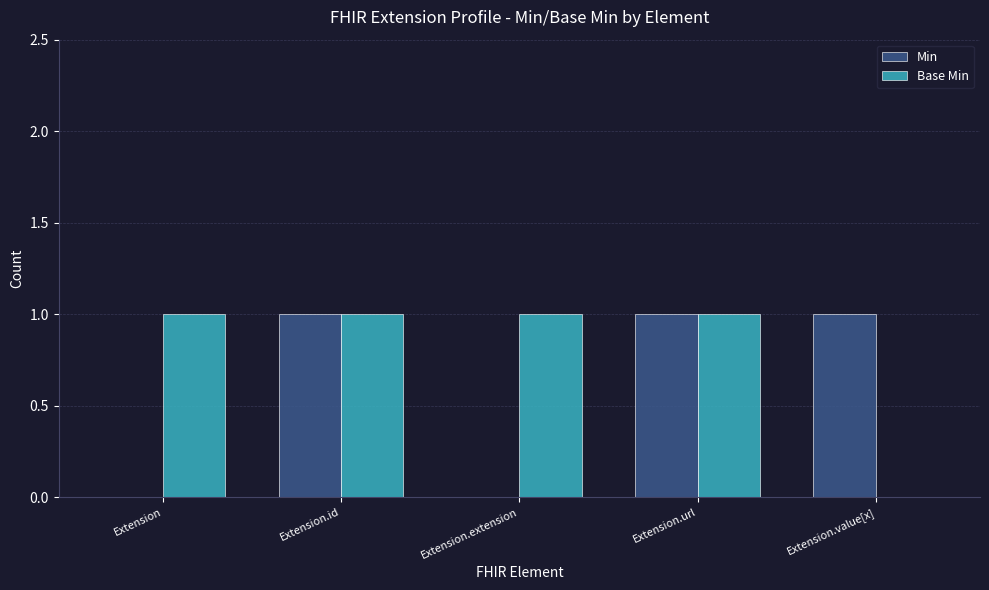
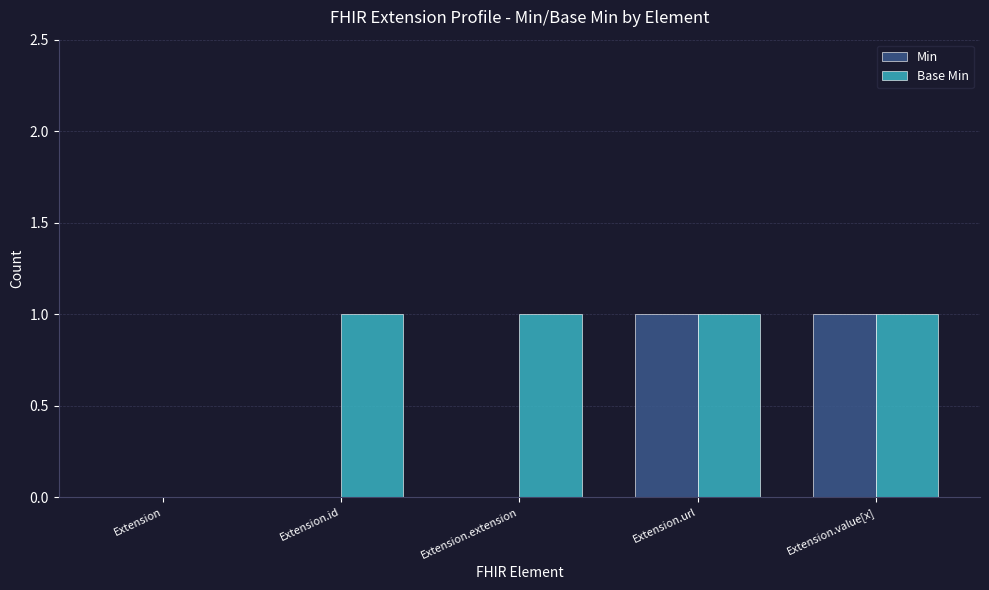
  {
    "Min": {
      "Extension": 0,
-     "Extension.id": 1,
+     "Extension.id": 0,
      "Extension.extension": 0,
      "Extension.url": 1,
      "Extension.value[x]": 1
    },
    "Base Min": {
-     "Extension": 1,
+     "Extension": 0,
      "Extension.id": 1,
      "Extension.extension": 1,
      "Extension.url": 1,
-     "Extension.value[x]": 0
+     "Extension.value[x]": 1
    }
  }
